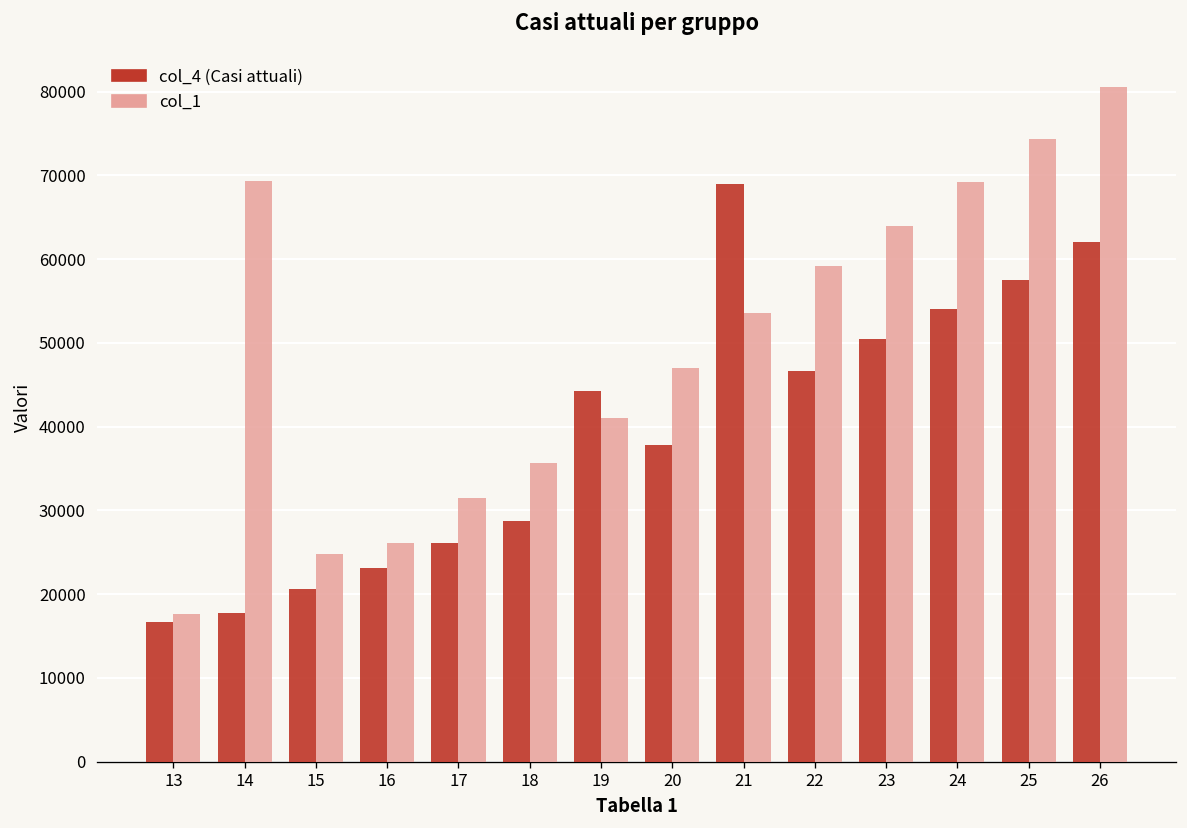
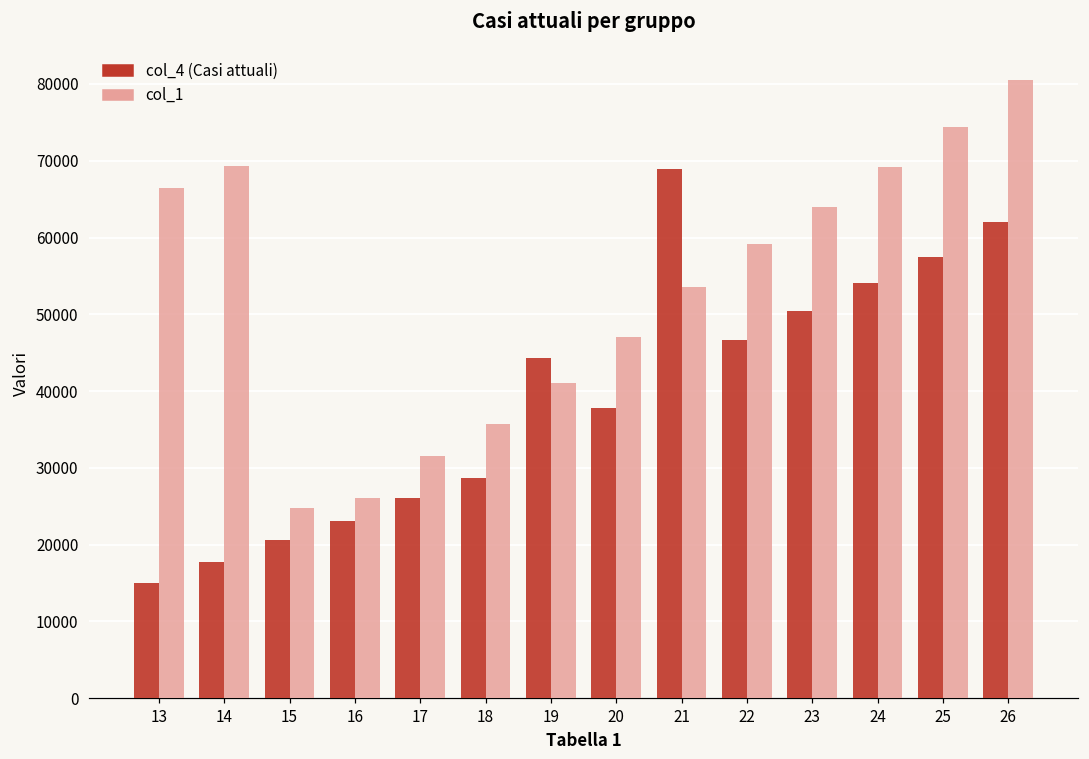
  {
    "col_4 (Casi attuali)": {
-     "13": 17000,
+     "13": 15000,
      "14": 18000,
      "15": 21000,
      "16": 23000,
      "17": 26000,
      "18": 29000,
      "19": 44000,
      "20": 38000,
      "21": 69000,
      "22": 47000,
      "23": 50000,
      "24": 54000,
      "25": 58000,
      "26": 62000
    },
    "col_1": {
-     "13": 18000,
+     "13": 66000,
      "14": 69000,
      "15": 25000,
      "16": 26000,
      "17": 32000,
      "18": 36000,
      "19": 41000,
      "20": 47000,
      "21": 54000,
      "22": 59000,
      "23": 64000,
      "24": 69000,
      "25": 74000,
      "26": 81000
    }
  }
